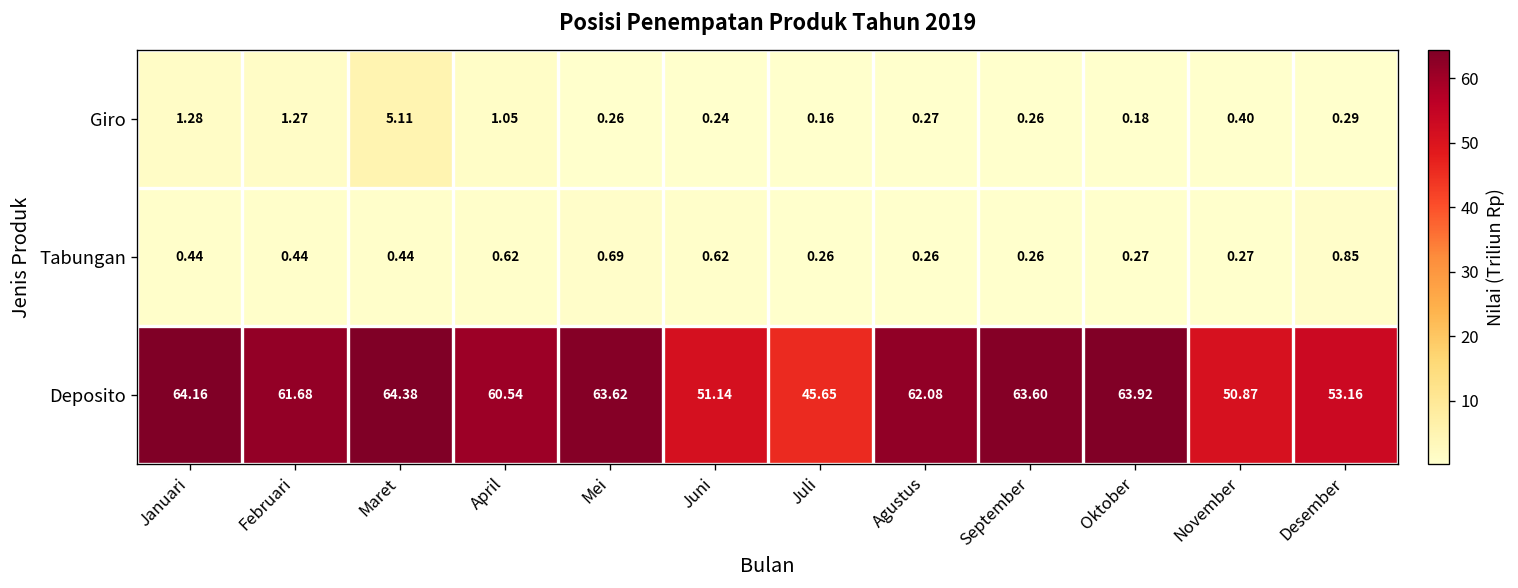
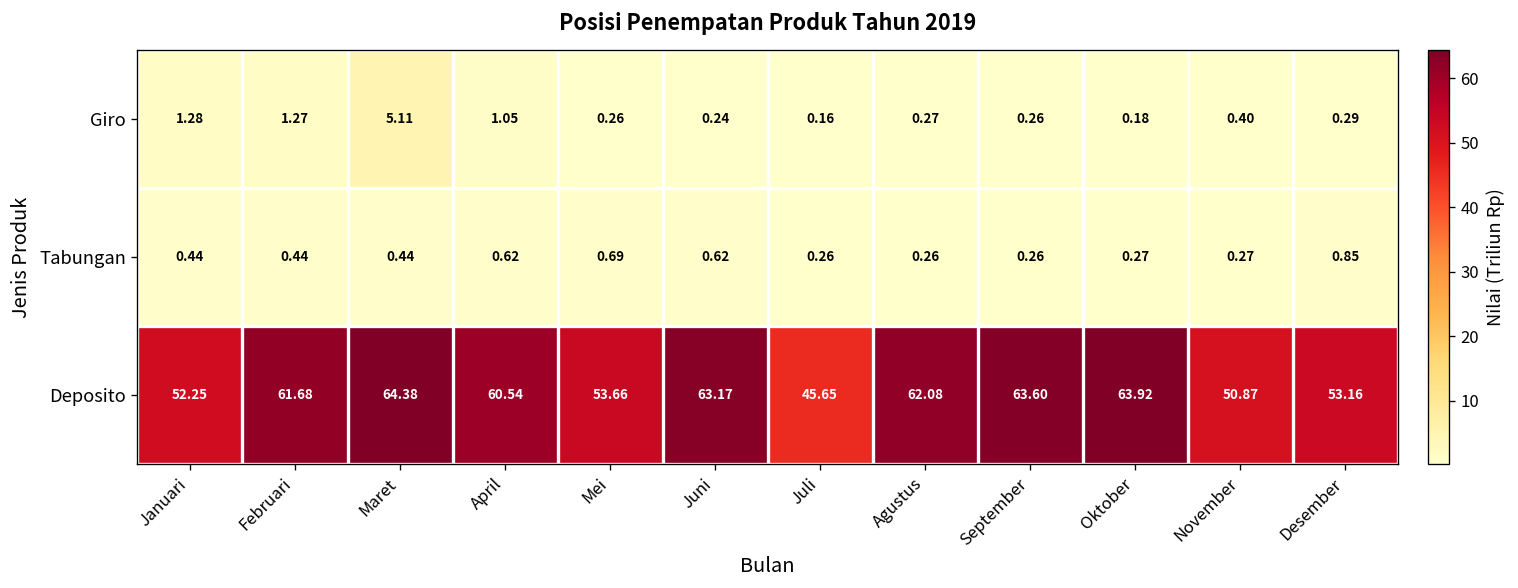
  {
    "Giro": {
      "Januari": 1.28,
      "Februari": 1.27,
      "Maret": 5.11,
      "April": 1.05,
      "Mei": 0.26,
      "Juni": 0.24,
      "Juli": 0.16,
      "Agustus": 0.27,
      "September": 0.26,
      "Oktober": 0.18,
      "November": 0.40,
      "Desember": 0.29
    },
    "Tabungan": {
      "Januari": 0.44,
      "Februari": 0.44,
      "Maret": 0.44,
      "April": 0.62,
      "Mei": 0.69,
      "Juni": 0.62,
      "Juli": 0.26,
      "Agustus": 0.26,
      "September": 0.26,
      "Oktober": 0.27,
      "November": 0.27,
      "Desember": 0.85
    },
    "Deposito": {
-     "Januari": 64.16,
+     "Januari": 52.25,
      "Februari": 61.68,
      "Maret": 64.38,
      "April": 60.54,
-     "Mei": 63.62,
-     "Juni": 51.14,
+     "Mei": 53.66,
+     "Juni": 63.17,
      "Juli": 45.65,
      "Agustus": 62.08,
      "September": 63.60,
      "Oktober": 63.92,
      "November": 50.87,
      "Desember": 53.16
    }
  }
